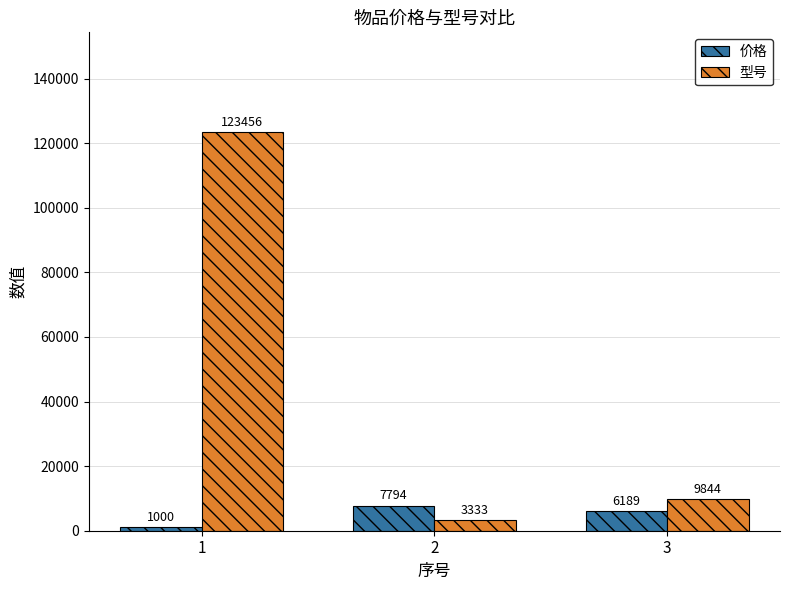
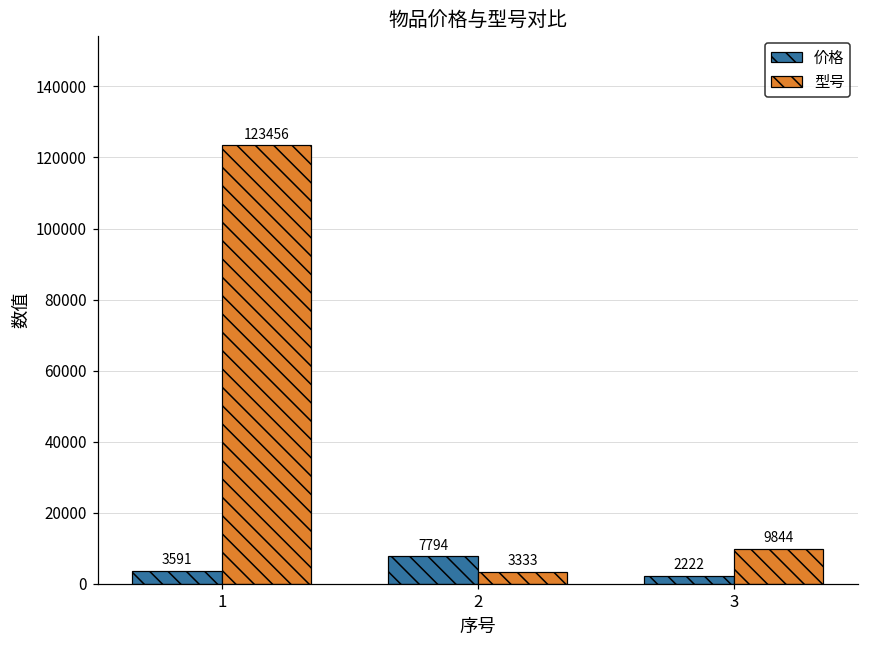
  {
    "价格": {
-     "1": 1000,
+     "1": 3591,
      "2": 7794,
-     "3": 6189
+     "3": 2222
    },
    "型号": {
      "1": 123456,
      "2": 3333,
      "3": 9844
    }
  }
